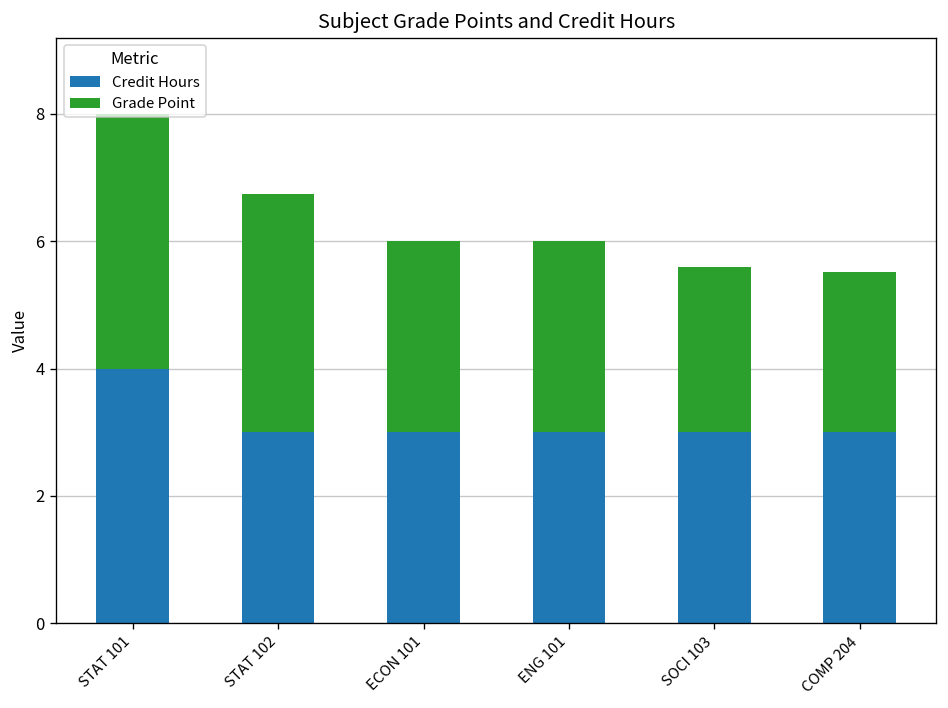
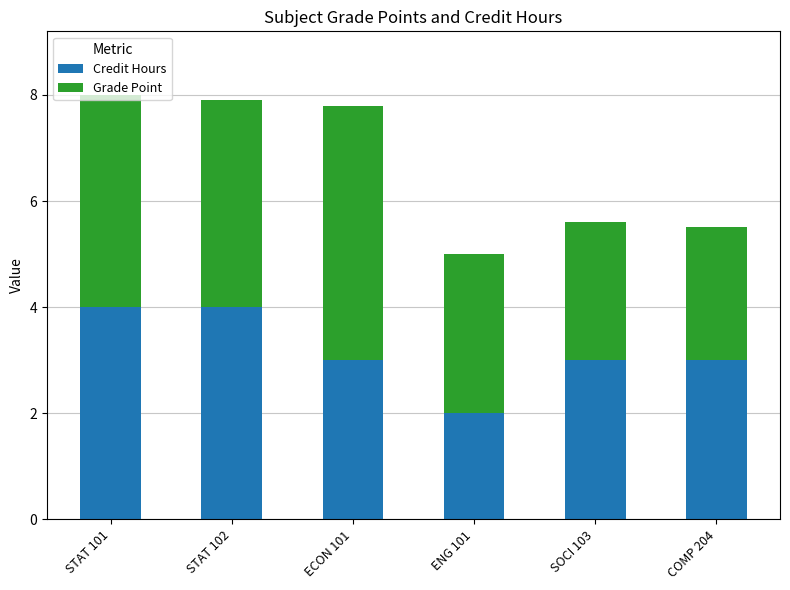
  {
    "Credit Hours": {
      "STAT 101": 4,
-     "STAT 102": 3,
+     "STAT 102": 4,
      "ECON 101": 3,
-     "ENG 101": 3,
+     "ENG 101": 2,
      "SOCI 103": 3,
      "COMP 204": 3
    },
    "Grade Point": {
-     "STAT 102": 3.8,
-     "ECON 101": 3.0,
+     "STAT 102": 3.9,
+     "ECON 101": 4.8,
      "ENG 101": 3.0,
      "SOCI 103": 2.6,
      "COMP 204": 2.5
    }
  }
